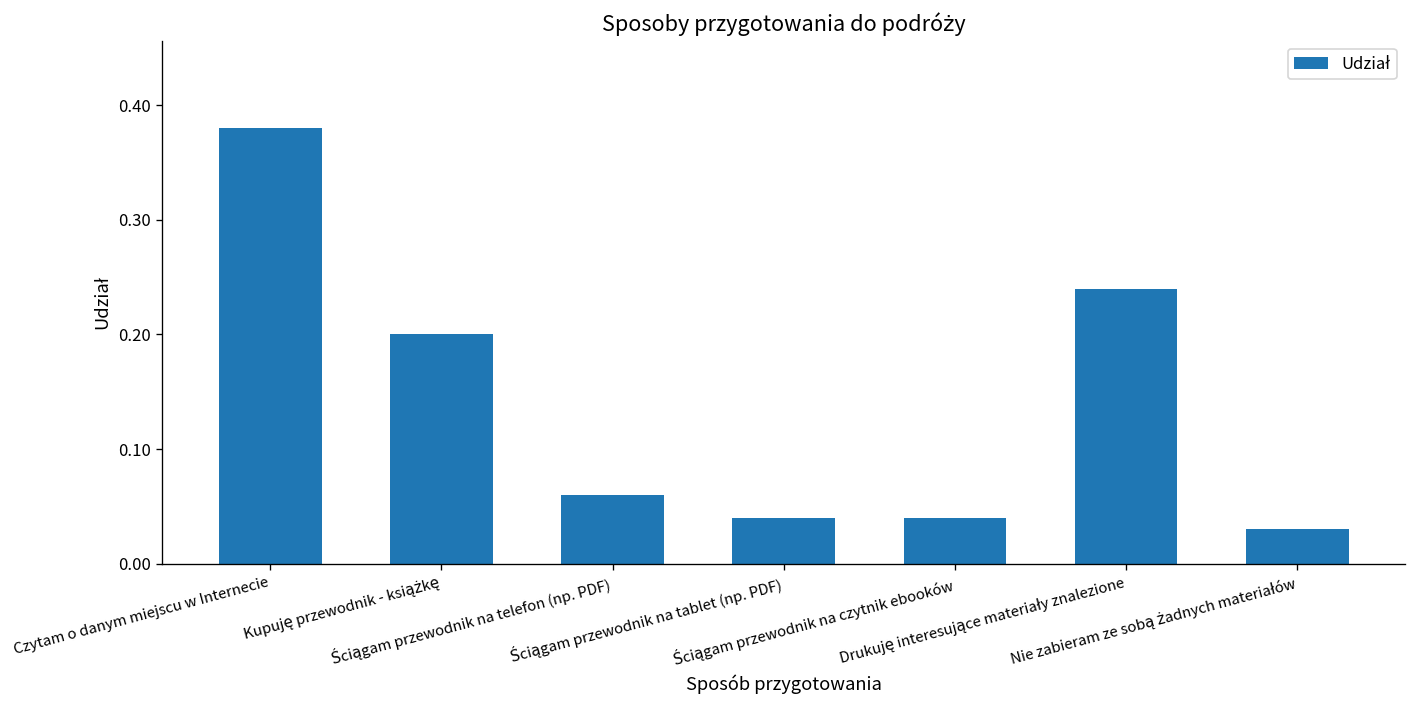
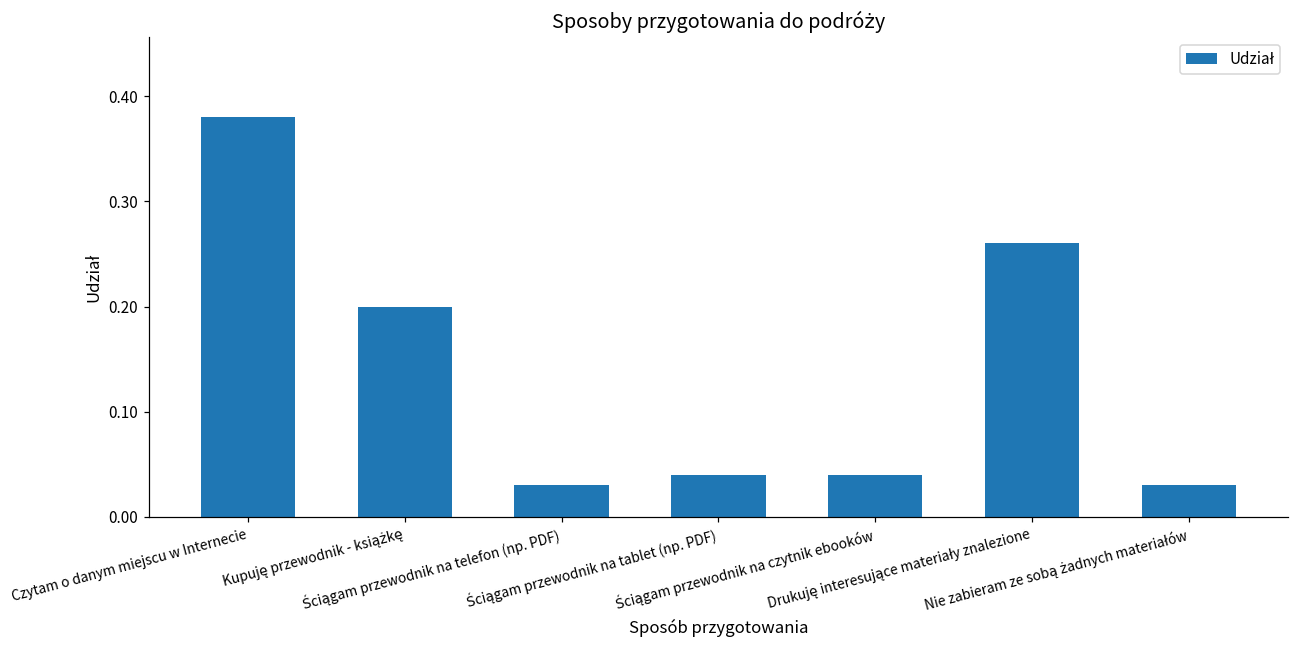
  {
    "Czytam o danym miejscu w Internecie": 0.38,
    "Kupuję przewodnik - książkę": 0.20,
-   "Ściągam przewodnik na telefon (np. PDF)": 0.06,
+   "Ściągam przewodnik na telefon (np. PDF)": 0.03,
    "Ściągam przewodnik na tablet (np. PDF)": 0.04,
    "Ściągam przewodnik na czytnik ebooków": 0.04,
-   "Drukuję interesujące materiały znalezione": 0.24,
+   "Drukuję interesujące materiały znalezione": 0.26,
    "Nie zabieram ze sobą żadnych materiałów": 0.03
  }
